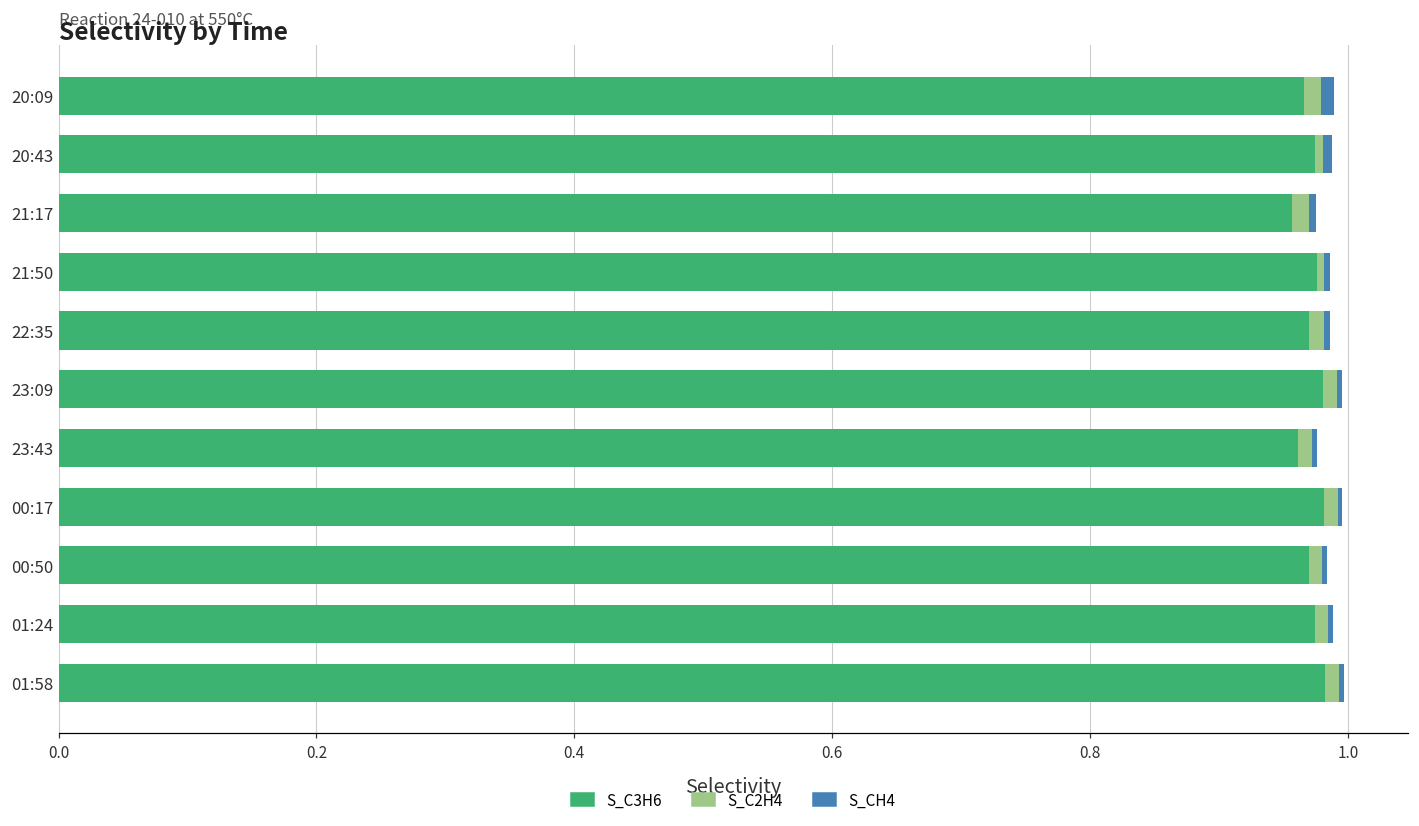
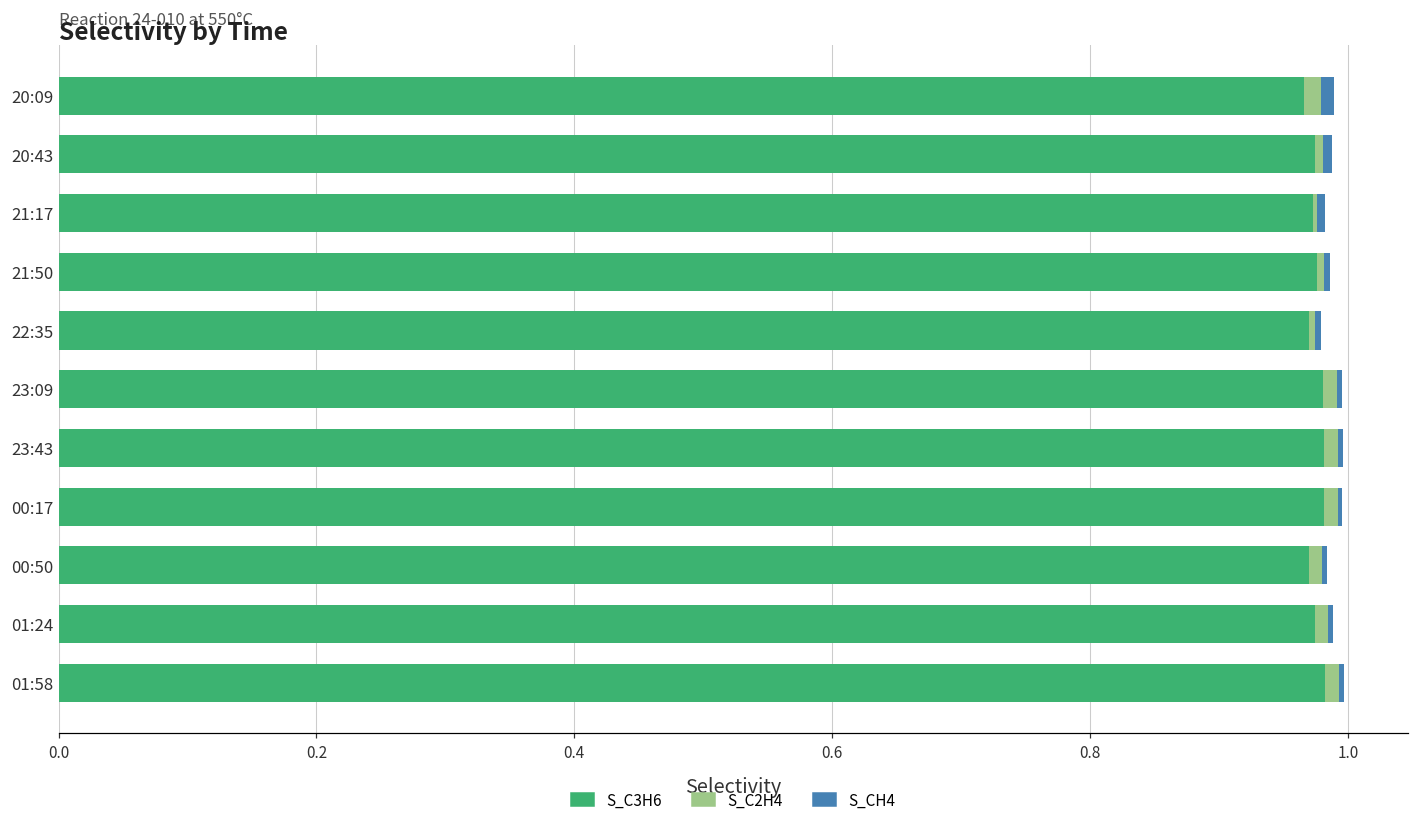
  {
    "S_C3H6": {
      "20:09": 0.966,
      "20:43": 0.975,
-     "21:17": 0.957,
+     "21:17": 0.973,
      "21:50": 0.976,
      "22:35": 0.970,
      "23:09": 0.980,
-     "23:43": 0.961,
+     "23:43": 0.981,
      "00:17": 0.981,
      "00:50": 0.970,
      "01:24": 0.974,
      "01:58": 0.982
    },
    "S_C2H4": {
      "20:09": 0.014,
      "20:43": 0.006,
-     "21:17": 0.013,
+     "21:17": 0.004,
      "21:50": 0.005,
-     "22:35": 0.012,
+     "22:35": 0.004,
      "23:09": 0.011,
      "23:43": 0.011,
      "00:17": 0.011,
      "00:50": 0.011,
      "01:24": 0.011,
      "01:58": 0.011
    },
    "S_CH4": {
      "20:09": 0.010,
      "20:43": 0.007,
      "21:17": 0.006,
      "21:50": 0.005,
      "22:35": 0.004,
      "23:09": 0.004,
      "23:43": 0.004,
      "00:17": 0.004,
      "00:50": 0.003,
      "01:24": 0.003,
      "01:58": 0.004
    }
  }
